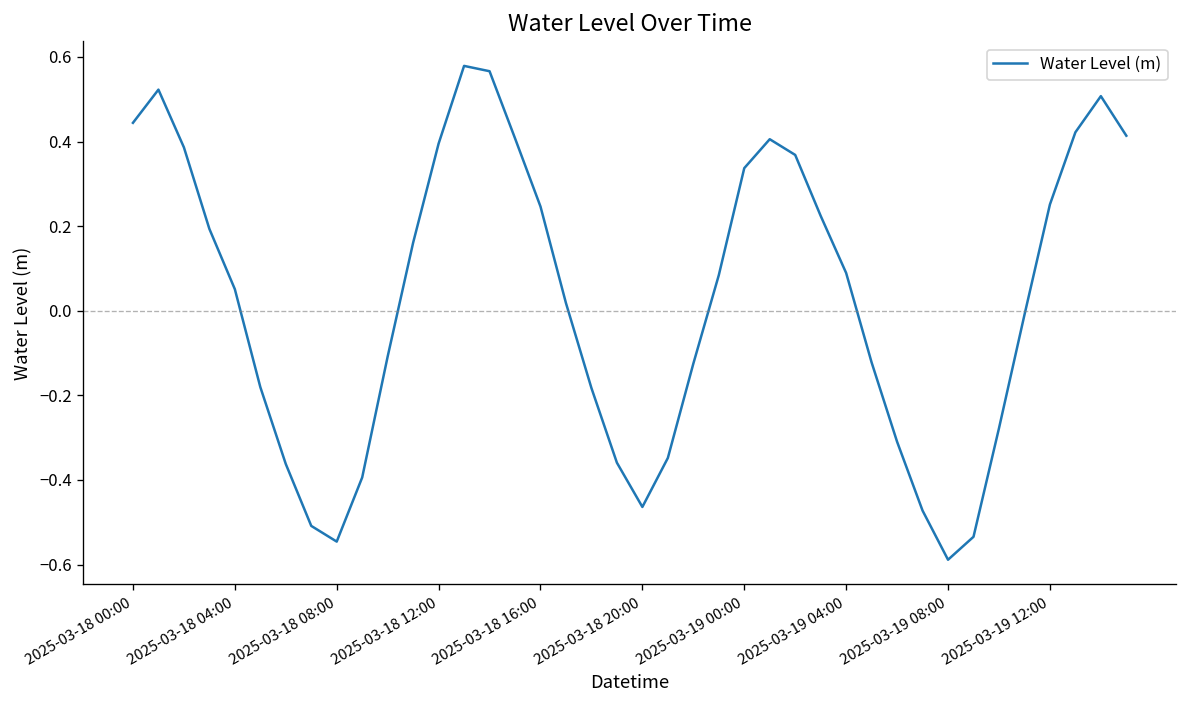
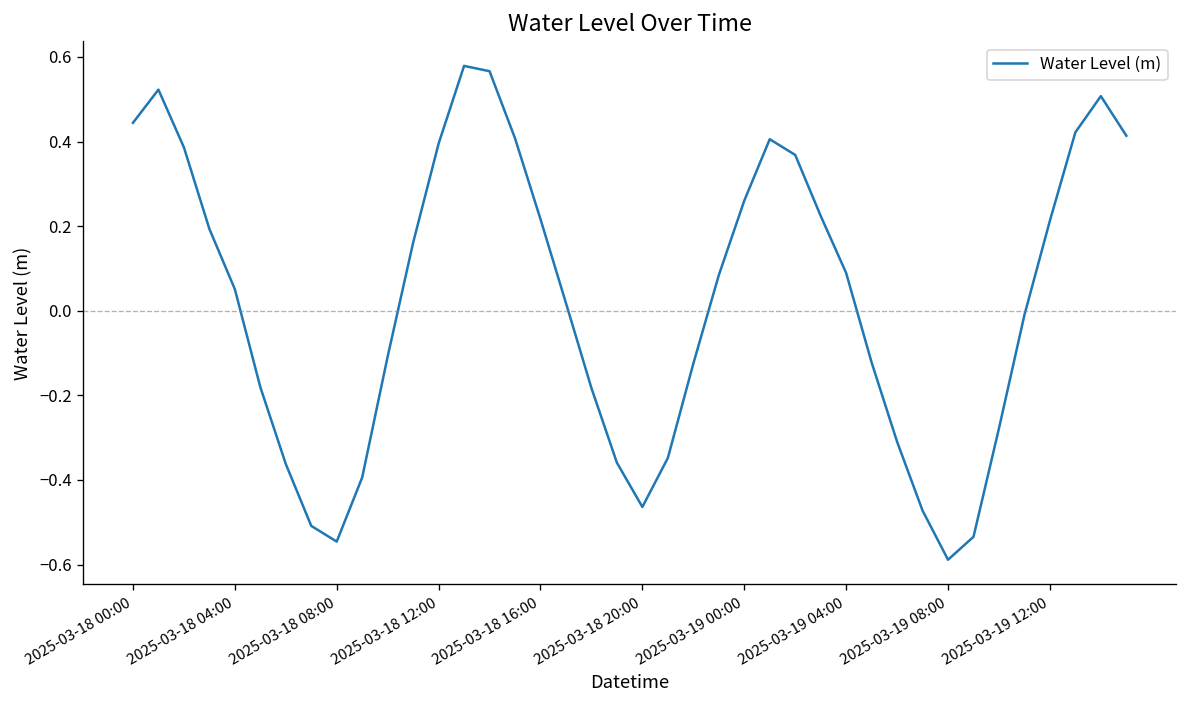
  {
    "2025-03-18 00:00": 0.44,
    "2025-03-18 04:00": 0.05,
    "2025-03-18 08:00": -0.55,
    "2025-03-18 12:00": 0.40,
-   "2025-03-18 16:00": 0.25,
+   "2025-03-18 16:00": 0.22,
    "2025-03-18 20:00": -0.46,
-   "2025-03-19 00:00": 0.34,
+   "2025-03-19 00:00": 0.26,
    "2025-03-19 04:00": 0.09,
    "2025-03-19 08:00": -0.59,
-   "2025-03-19 12:00": 0.25
+   "2025-03-19 12:00": 0.21
  }
